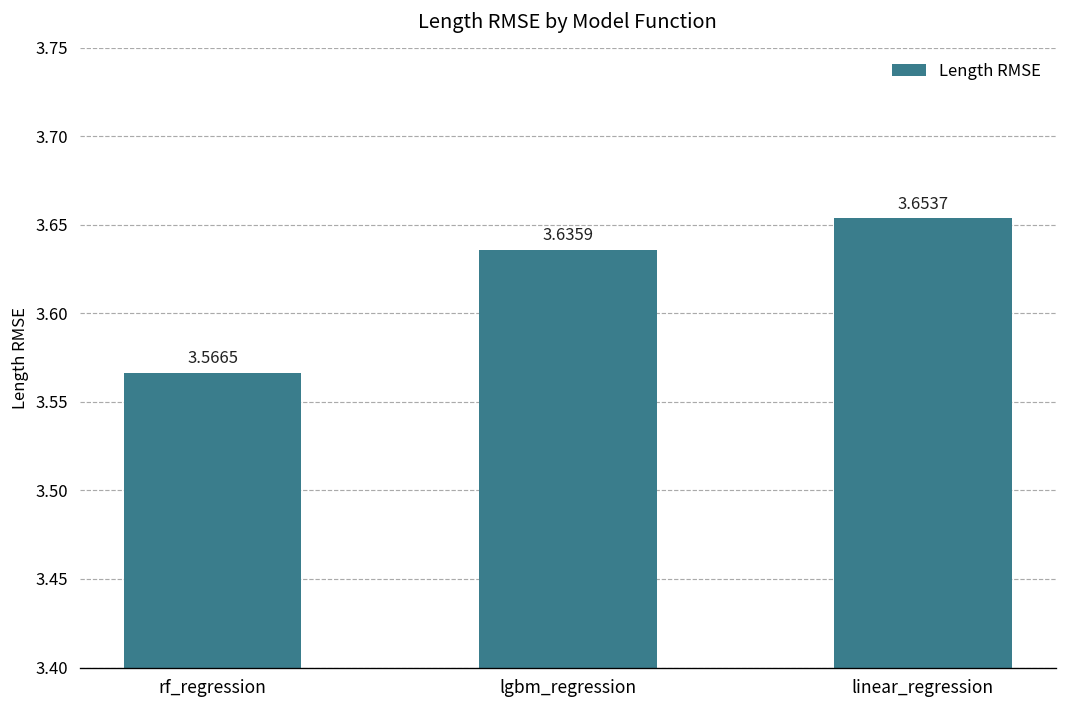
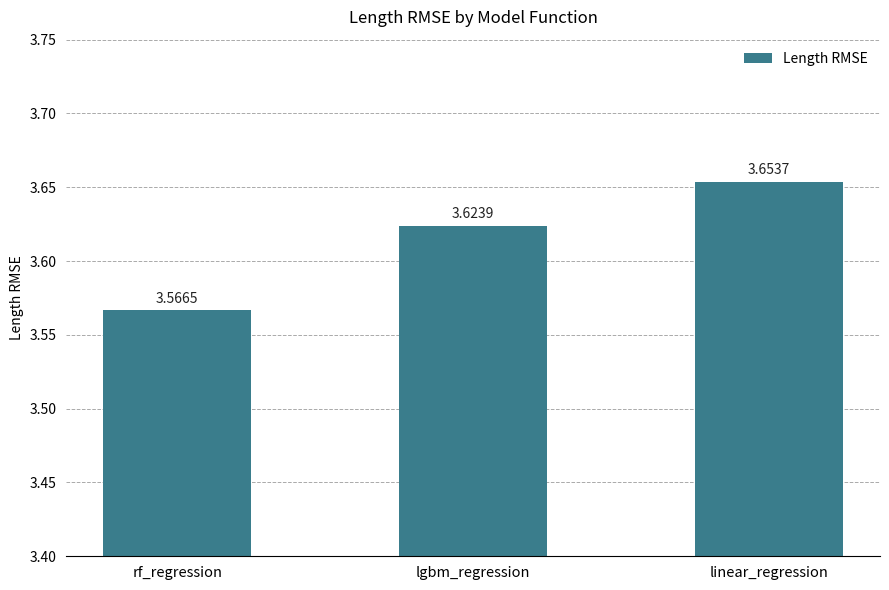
  {
    "rf_regression": 3.5665,
-   "lgbm_regression": 3.6359,
+   "lgbm_regression": 3.6239,
    "linear_regression": 3.6537
  }
